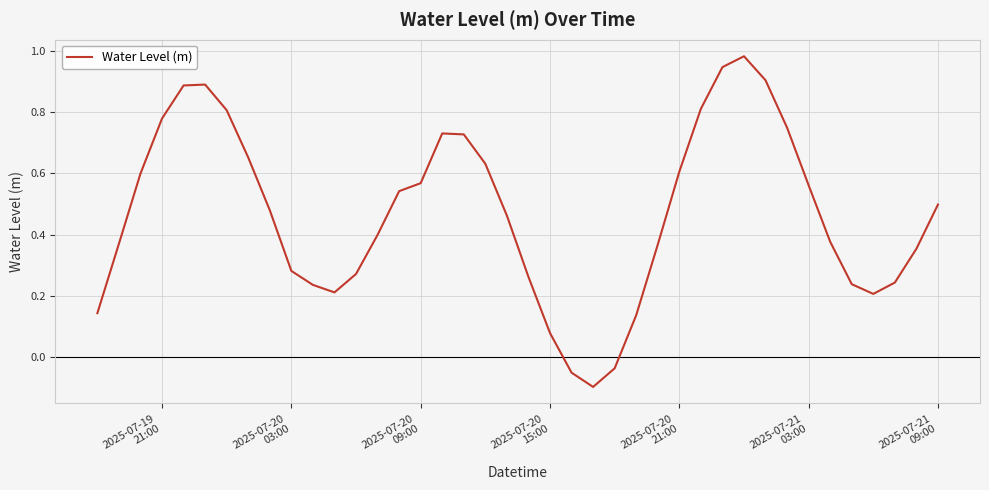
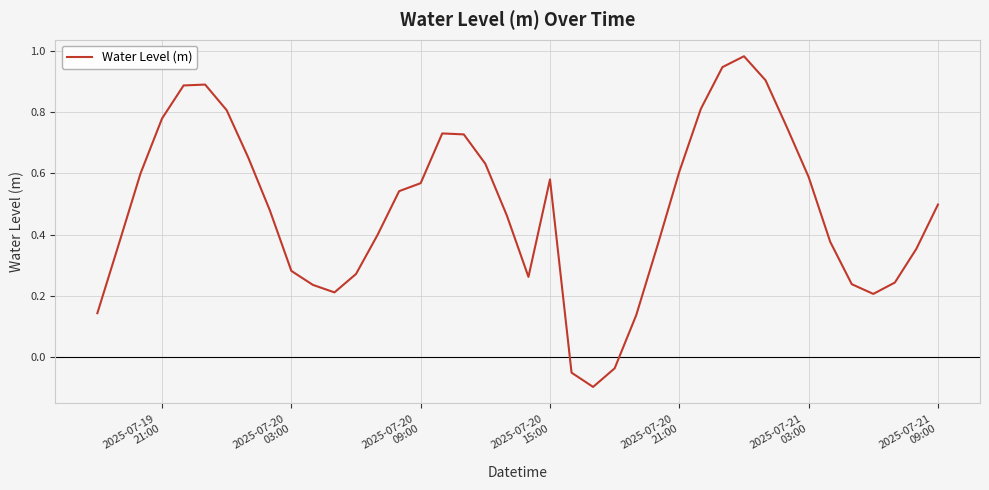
  {
    "2025-07-19 21:00": 0.78,
    "2025-07-20 03:00": 0.28,
    "2025-07-20 09:00": 0.57,
-   "2025-07-20 15:00": 0.08,
+   "2025-07-20 15:00": 0.58,
    "2025-07-20 21:00": 0.61,
-   "2025-07-21 03:00": 0.56,
+   "2025-07-21 03:00": 0.59,
    "2025-07-21 09:00": 0.50
  }
